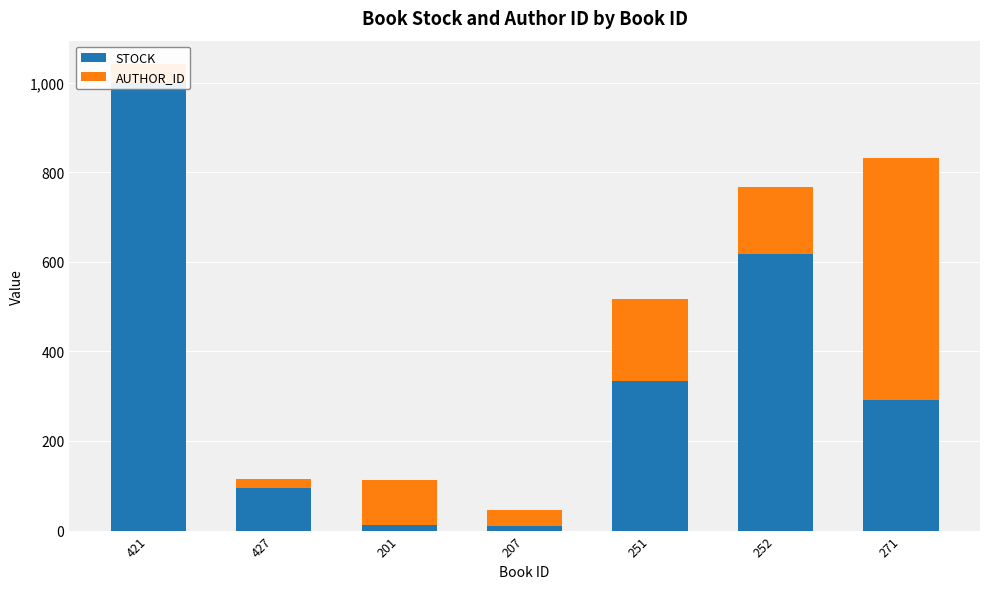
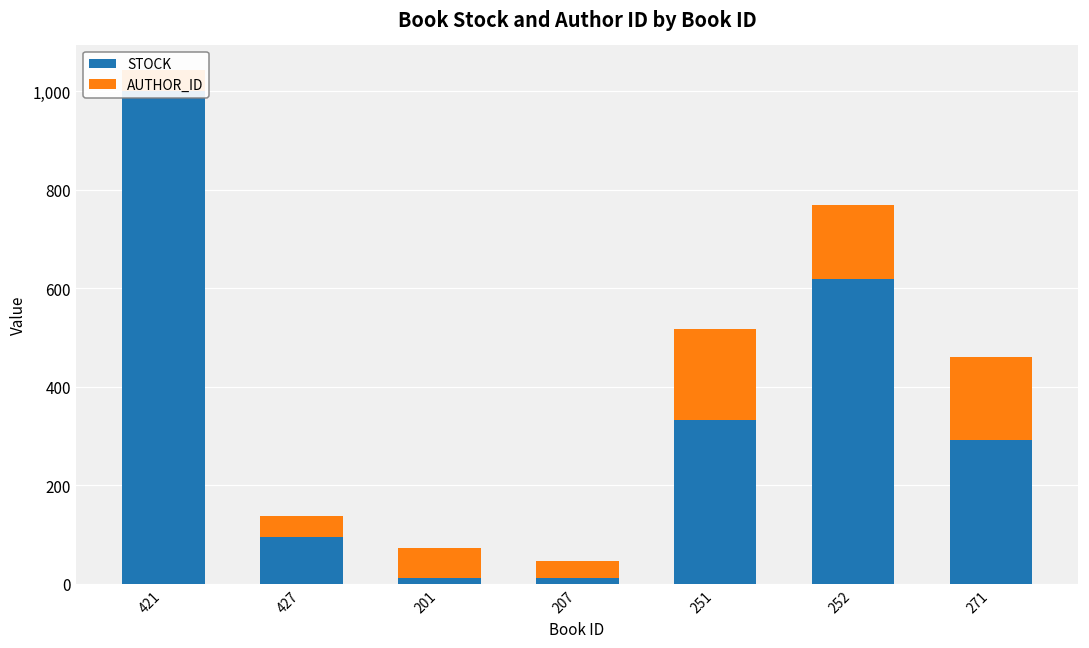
  {
    "STOCK": {
      "427": 100,
      "201": 10,
      "207": 10,
      "251": 330,
      "252": 620,
      "271": 290
    },
    "AUTHOR_ID": {
-     "427": 20,
-     "201": 100,
+     "427": 40,
+     "201": 60,
      "207": 40,
      "251": 190,
      "252": 150,
-     "271": 540
+     "271": 170
    }
  }
